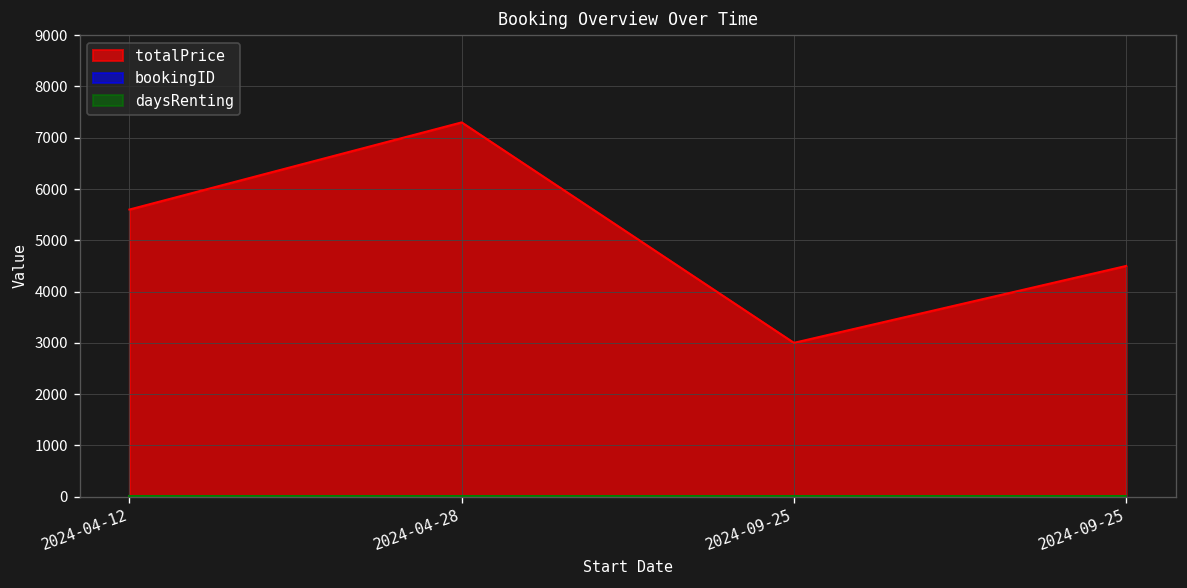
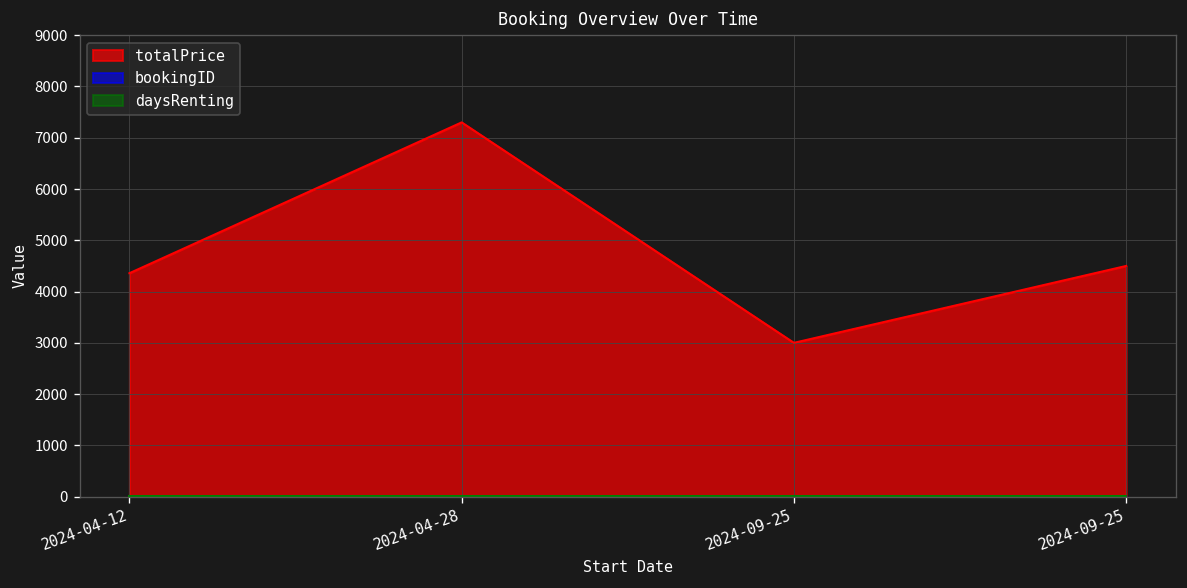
  {
    "totalPrice": {
-     "2024-04-12": 5600,
+     "2024-04-12": 4400,
      "2024-04-28": 7300
    },
    "daysRenting": {
      "2024-04-12": 0,
      "2024-04-28": 0
    }
  }
